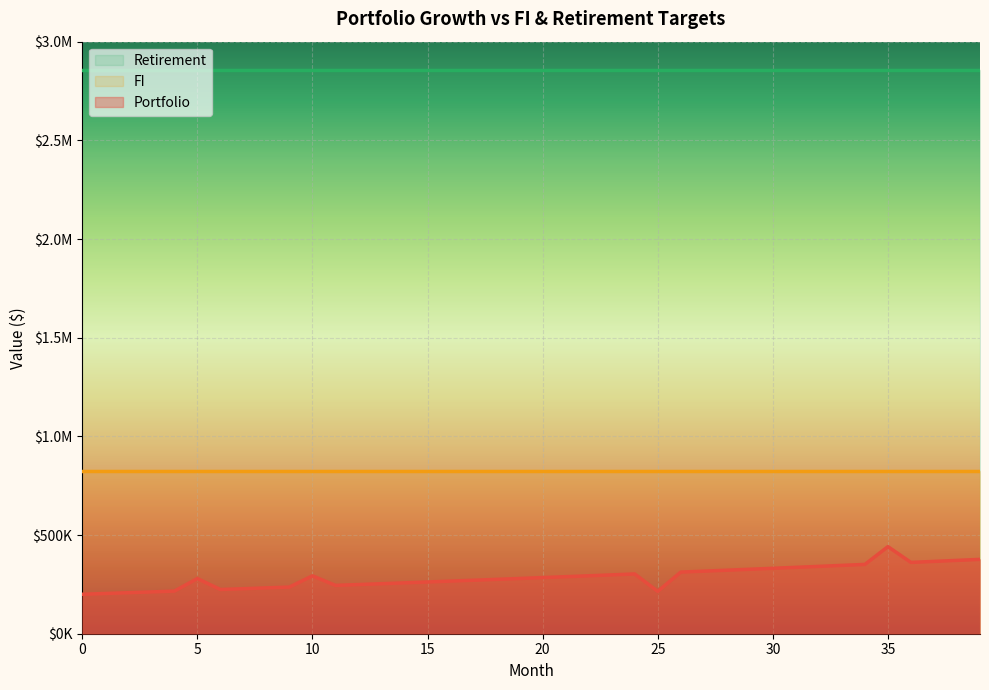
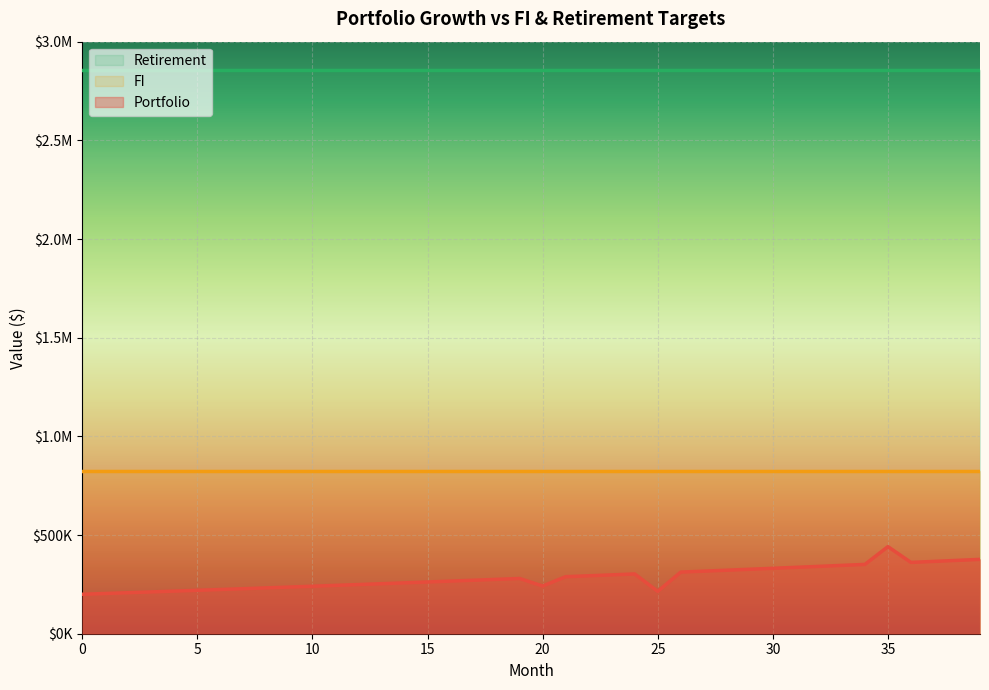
  {
    "Portfolio": {
      "0": "$200000",
-     "5": "$280000",
-     "10": "$290000",
+     "5": "$220000",
+     "10": "$240000",
      "15": "$260000",
-     "20": "$280000",
+     "20": "$240000",
      "25": "$210000",
      "30": "$330000",
      "35": "$440000"
    }
  }
